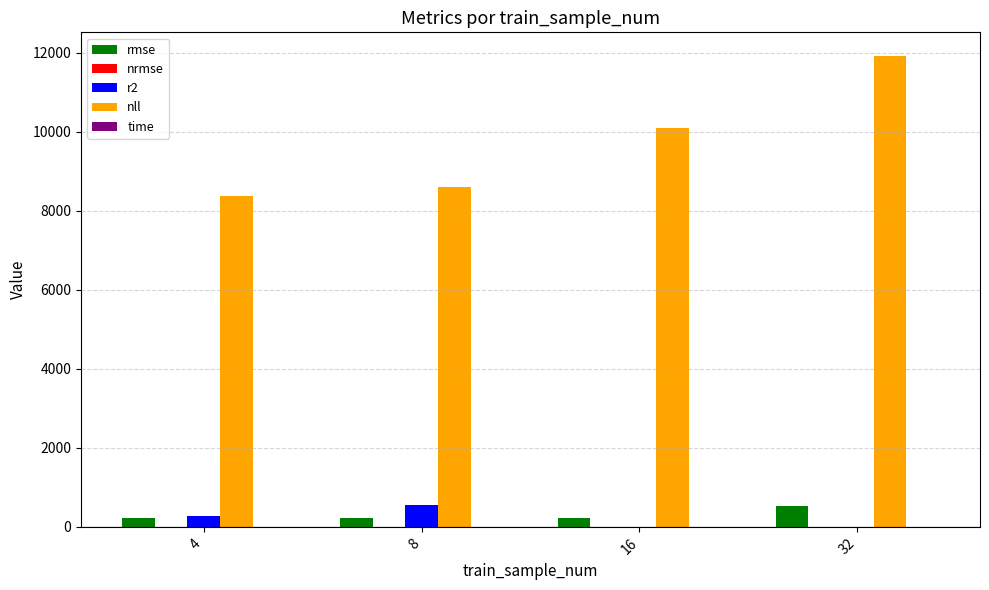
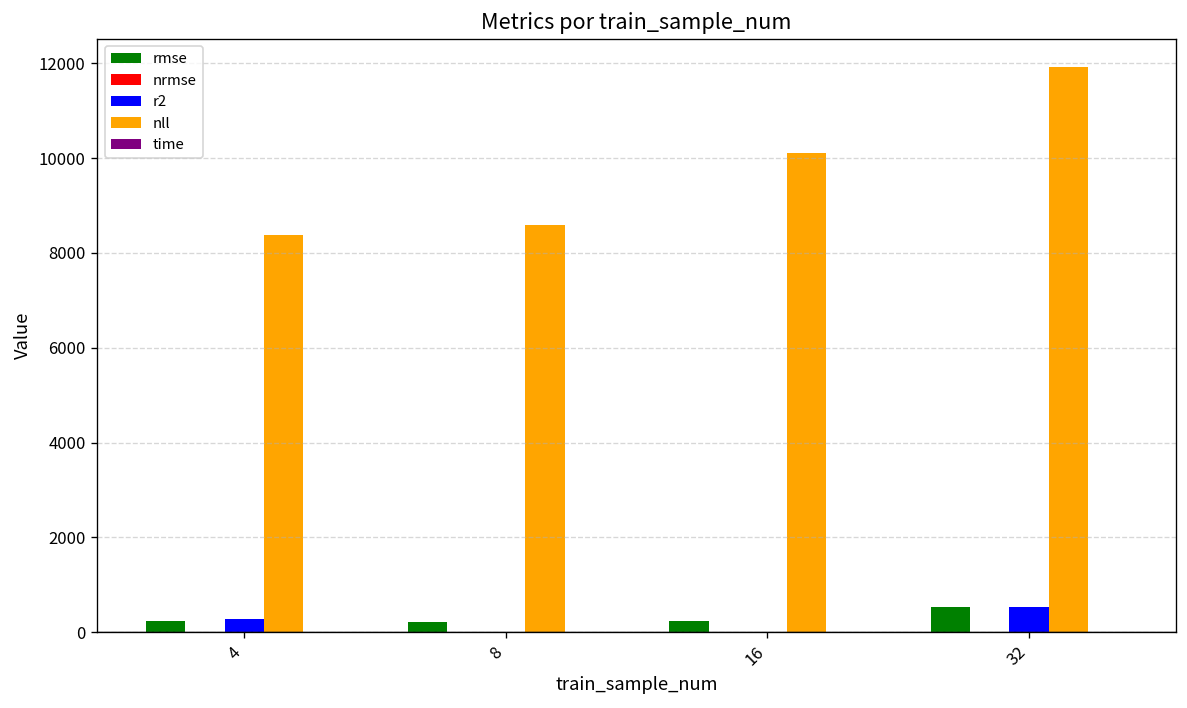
  {
    "rmse": {
      "4": 200,
      "8": 200,
      "16": 200,
      "32": 500
    },
    "r2": {
      "4": 300,
-     "8": 500,
-     "32": 0
+     "8": 0,
+     "32": 500
    },
    "nll": {
      "4": 8400,
      "8": 8600,
      "16": 10100,
      "32": 11900
    }
  }
